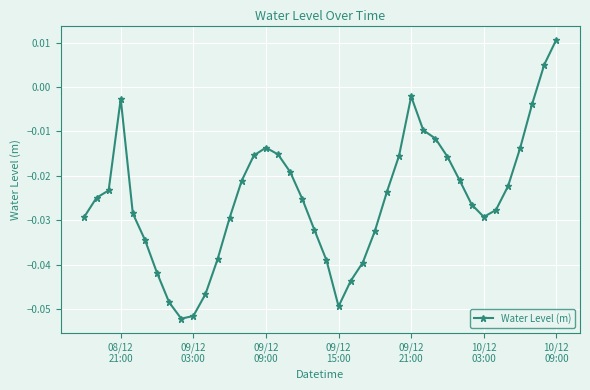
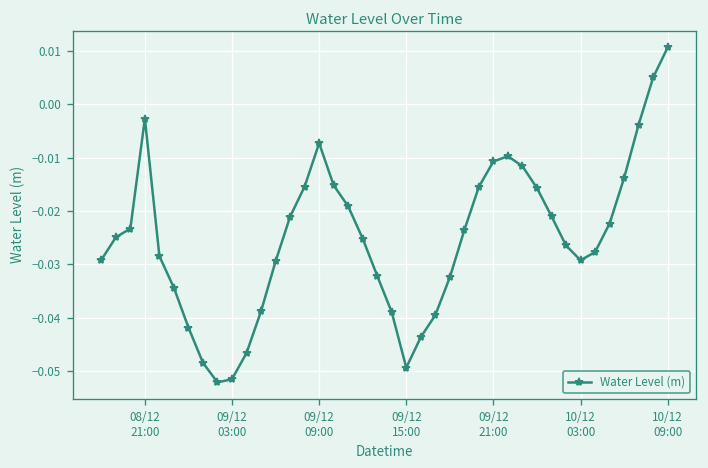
  {
    "08/12 21:00": -0.003,
    "09/12 03:00": -0.052,
-   "09/12 09:00": -0.014,
+   "09/12 09:00": -0.007,
    "09/12 15:00": -0.049,
-   "09/12 21:00": -0.002,
+   "09/12 21:00": -0.011,
    "10/12 03:00": -0.029,
    "10/12 09:00": 0.011
  }
